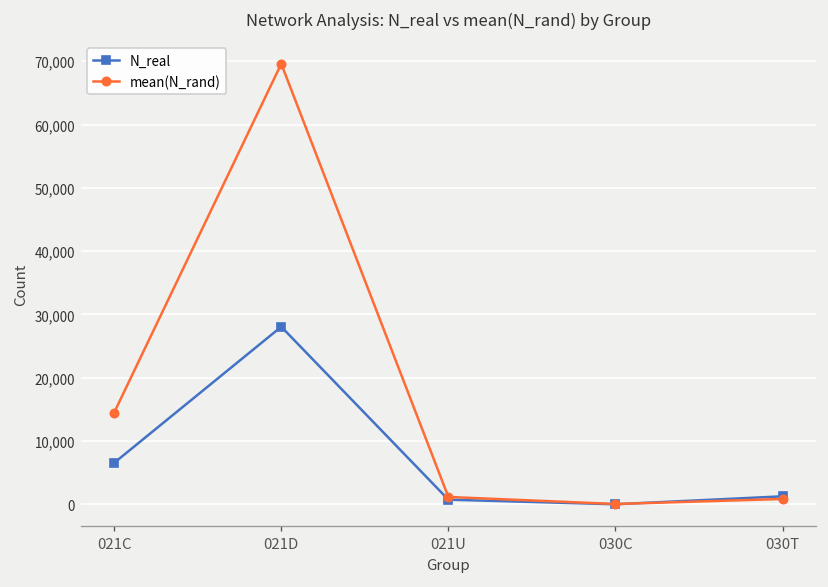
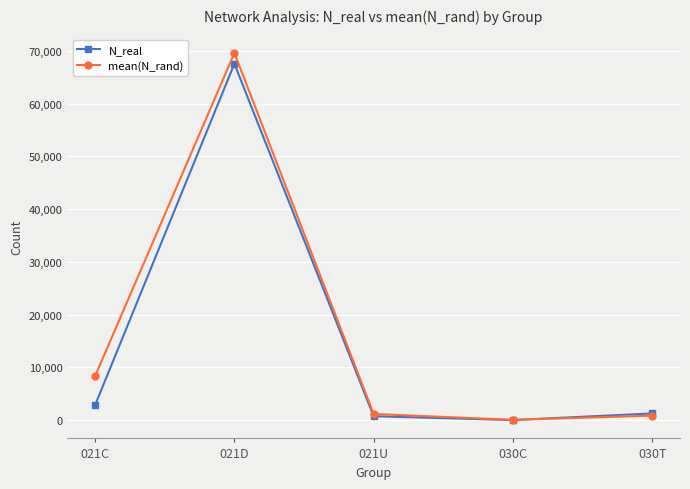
  {
    "N_real": {
-     "021C": "7,000",
-     "021D": "28,000"
+     "021C": "3,000",
+     "021D": "68,000"
    },
    "mean(N_rand)": {
-     "021C": "14,000",
+     "021C": "8,000",
      "021D": "70,000"
    }
  }
